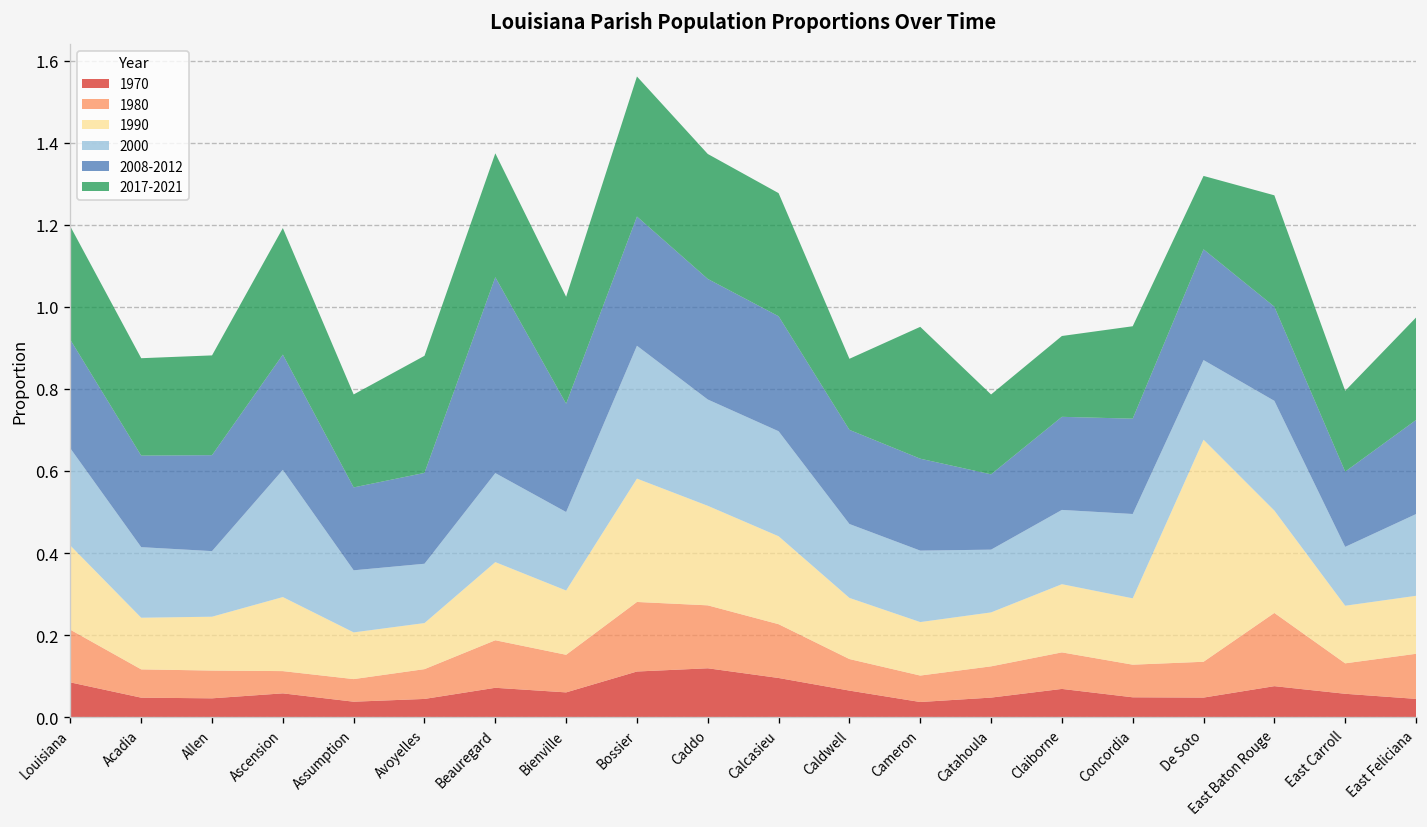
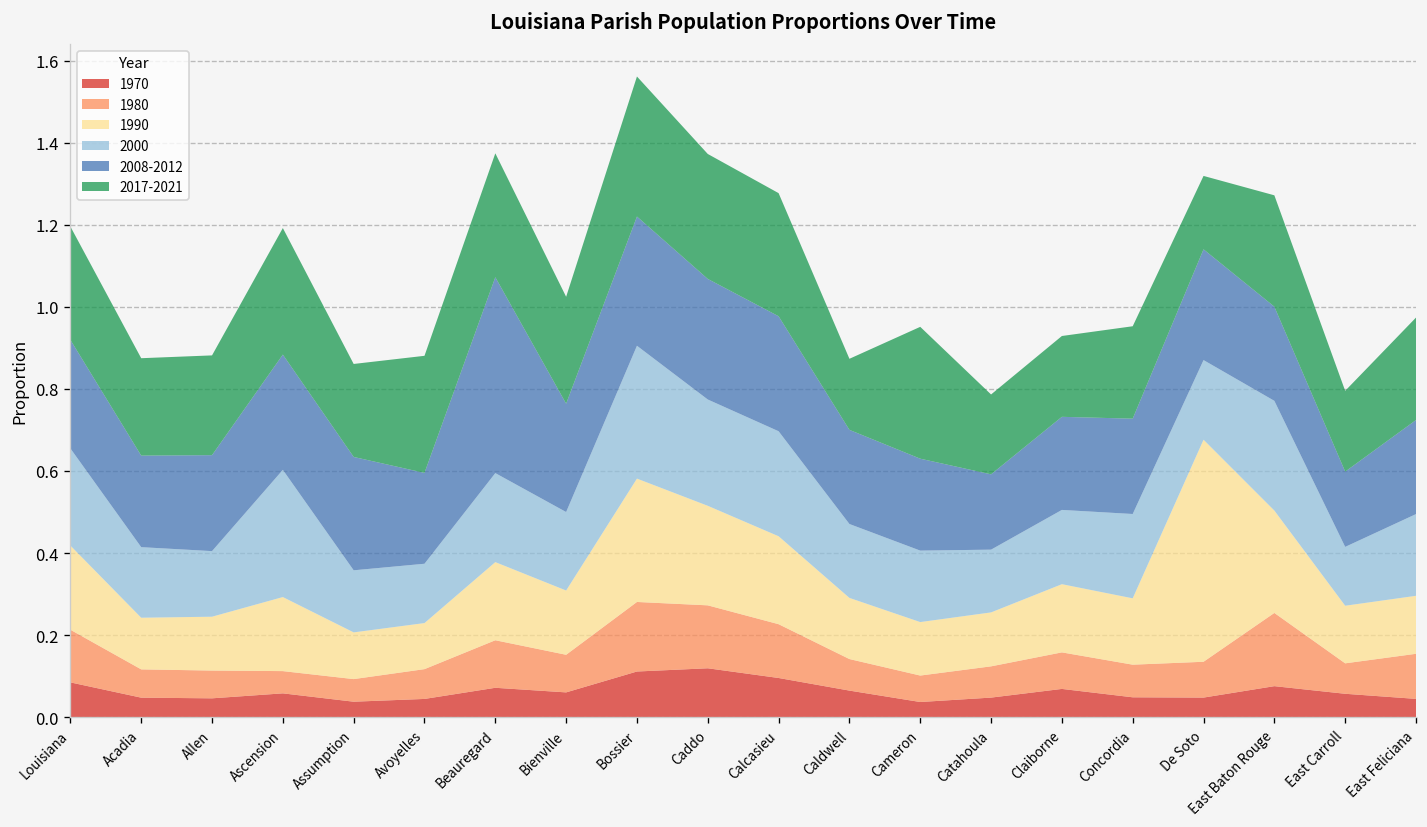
  {
    "1970": {
      "Louisiana": 0.08,
      "Acadia": 0.05,
      "Allen": 0.05,
      "Ascension": 0.06,
      "Assumption": 0.04,
      "Avoyelles": 0.04,
      "Beauregard": 0.07,
      "Bienville": 0.06,
      "Bossier": 0.11,
      "Caddo": 0.12,
      "Calcasieu": 0.10,
      "Caldwell": 0.06,
      "Cameron": 0.04,
      "Catahoula": 0.05,
      "Claiborne": 0.07,
      "Concordia": 0.05,
      "De Soto": 0.05,
      "East Baton Rouge": 0.08,
      "East Carroll": 0.06,
      "East Feliciana": 0.04
    },
    "1980": {
      "Louisiana": 0.13,
      "Acadia": 0.07,
      "Allen": 0.07,
      "Ascension": 0.05,
      "Assumption": 0.06,
      "Avoyelles": 0.07,
      "Beauregard": 0.12,
      "Bienville": 0.09,
      "Bossier": 0.17,
      "Caddo": 0.15,
      "Calcasieu": 0.13,
      "Caldwell": 0.08,
      "Cameron": 0.06,
      "Catahoula": 0.08,
      "Claiborne": 0.09,
      "Concordia": 0.08,
      "De Soto": 0.09,
      "East Baton Rouge": 0.18,
      "East Carroll": 0.07,
      "East Feliciana": 0.11
    },
    "1990": {
      "Louisiana": 0.21,
      "Acadia": 0.13,
      "Allen": 0.13,
      "Ascension": 0.18,
      "Assumption": 0.11,
      "Avoyelles": 0.11,
      "Beauregard": 0.19,
      "Bienville": 0.16,
      "Bossier": 0.30,
      "Caddo": 0.24,
      "Calcasieu": 0.21,
      "Caldwell": 0.15,
      "Cameron": 0.13,
      "Catahoula": 0.13,
      "Claiborne": 0.17,
      "Concordia": 0.16,
      "De Soto": 0.54,
      "East Baton Rouge": 0.25,
      "East Carroll": 0.14,
      "East Feliciana": 0.14
    },
    "2000": {
      "Louisiana": 0.24,
      "Acadia": 0.17,
      "Allen": 0.16,
      "Ascension": 0.31,
      "Assumption": 0.15,
      "Avoyelles": 0.14,
      "Beauregard": 0.22,
      "Bienville": 0.19,
      "Bossier": 0.32,
      "Caddo": 0.26,
      "Calcasieu": 0.26,
      "Caldwell": 0.18,
      "Cameron": 0.17,
      "Catahoula": 0.15,
      "Claiborne": 0.18,
      "Concordia": 0.21,
      "De Soto": 0.19,
      "East Baton Rouge": 0.27,
      "East Carroll": 0.14,
      "East Feliciana": 0.20
    },
    "2008-2012": {
      "Louisiana": 0.26,
      "Acadia": 0.22,
      "Allen": 0.23,
      "Ascension": 0.28,
-     "Assumption": 0.20,
+     "Assumption": 0.28,
      "Avoyelles": 0.22,
      "Beauregard": 0.48,
      "Bienville": 0.26,
      "Bossier": 0.32,
      "Caddo": 0.29,
      "Calcasieu": 0.28,
      "Caldwell": 0.23,
      "Cameron": 0.22,
      "Catahoula": 0.18,
      "Claiborne": 0.23,
      "Concordia": 0.23,
      "De Soto": 0.27,
      "East Baton Rouge": 0.23,
      "East Carroll": 0.18,
      "East Feliciana": 0.23
    },
    "2017-2021": {
      "Louisiana": 0.28,
      "Acadia": 0.24,
      "Allen": 0.24,
      "Ascension": 0.31,
      "Assumption": 0.23,
      "Avoyelles": 0.29,
      "Beauregard": 0.30,
      "Bienville": 0.26,
      "Bossier": 0.34,
      "Caddo": 0.30,
      "Calcasieu": 0.30,
      "Caldwell": 0.17,
      "Cameron": 0.32,
      "Catahoula": 0.19,
      "Claiborne": 0.20,
      "Concordia": 0.23,
      "De Soto": 0.18,
      "East Baton Rouge": 0.27,
      "East Carroll": 0.20,
      "East Feliciana": 0.25
    }
  }
